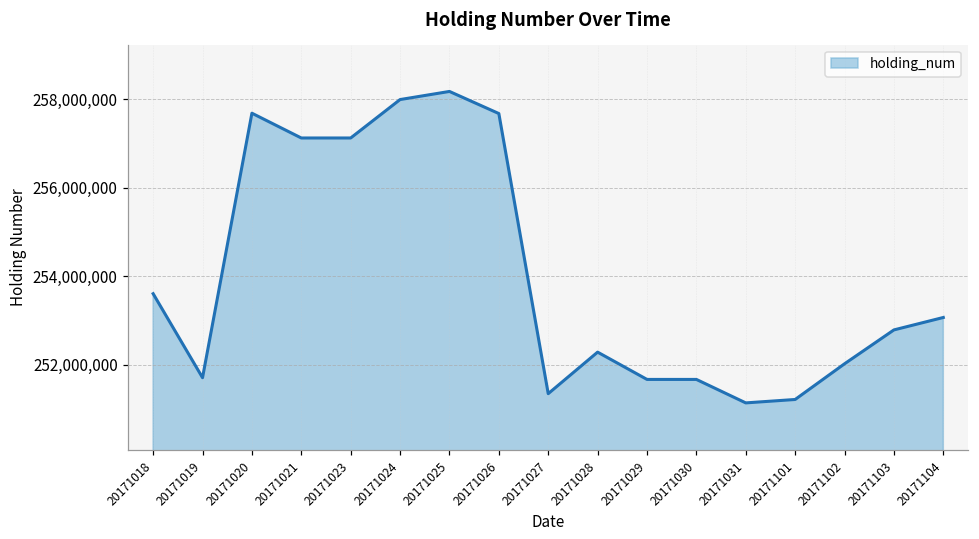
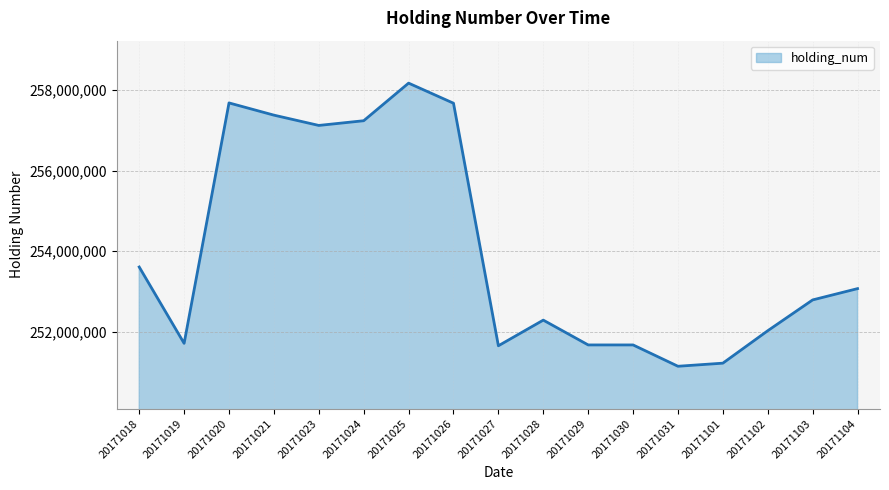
  {
    "20171018": "253,600,000",
    "20171019": "251,700,000",
    "20171020": "257,700,000",
-   "20171021": "257,100,000",
+   "20171021": "257,400,000",
    "20171023": "257,100,000",
-   "20171024": "258,000,000",
+   "20171024": "257,200,000",
    "20171025": "258,200,000",
    "20171026": "257,700,000",
-   "20171027": "251,300,000",
+   "20171027": "251,600,000",
    "20171028": "252,300,000",
    "20171029": "251,700,000",
    "20171030": "251,700,000",
    "20171031": "251,100,000",
    "20171101": "251,200,000",
    "20171102": "252,000,000",
    "20171103": "252,800,000",
    "20171104": "253,100,000"
  }
